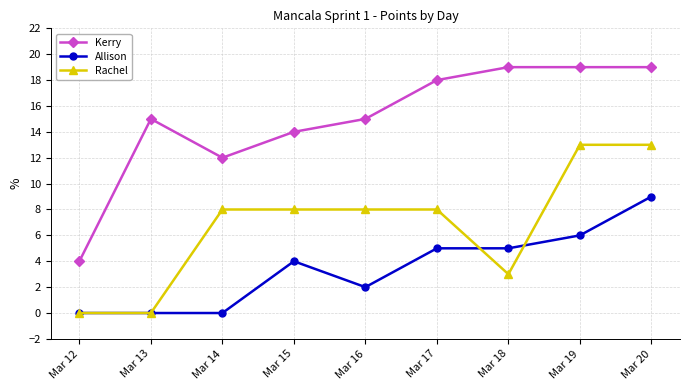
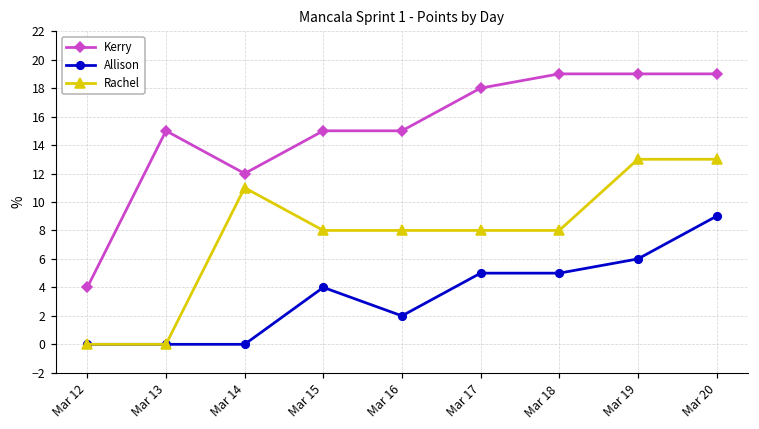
  {
    "Kerry": {
      "Mar 12": 4,
      "Mar 13": 15,
      "Mar 14": 12,
-     "Mar 15": 14,
+     "Mar 15": 15,
      "Mar 16": 15,
      "Mar 17": 18,
      "Mar 18": 19,
      "Mar 19": 19,
      "Mar 20": 19
    },
    "Allison": {
      "Mar 14": 0,
      "Mar 15": 4,
      "Mar 16": 2,
      "Mar 17": 5,
      "Mar 18": 5,
      "Mar 19": 6,
      "Mar 20": 9
    },
    "Rachel": {
-     "Mar 14": 8,
+     "Mar 14": 11,
      "Mar 15": 8,
      "Mar 16": 8,
      "Mar 17": 8,
-     "Mar 18": 3,
+     "Mar 18": 8,
      "Mar 19": 13,
      "Mar 20": 13
    }
  }
